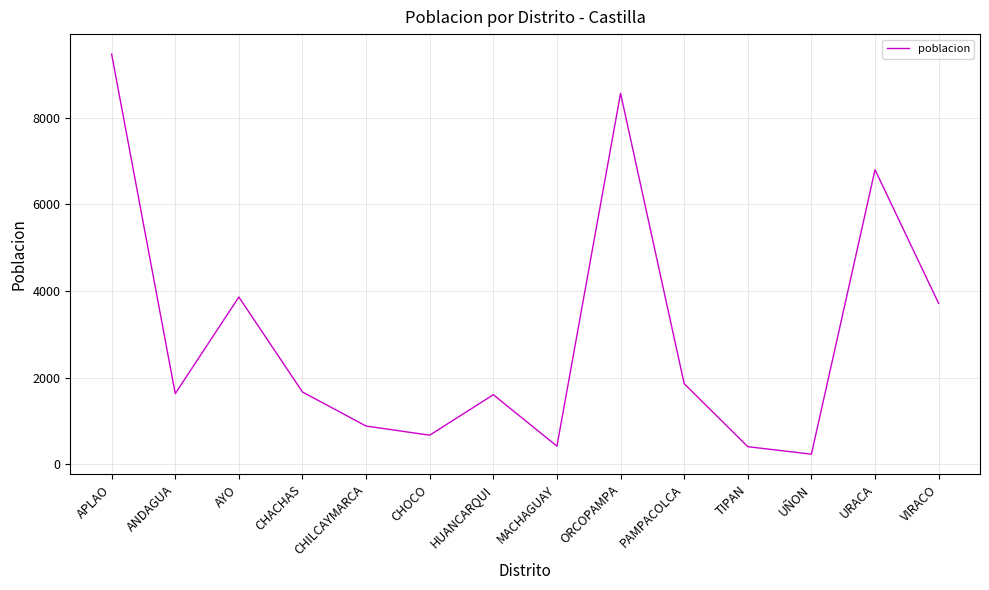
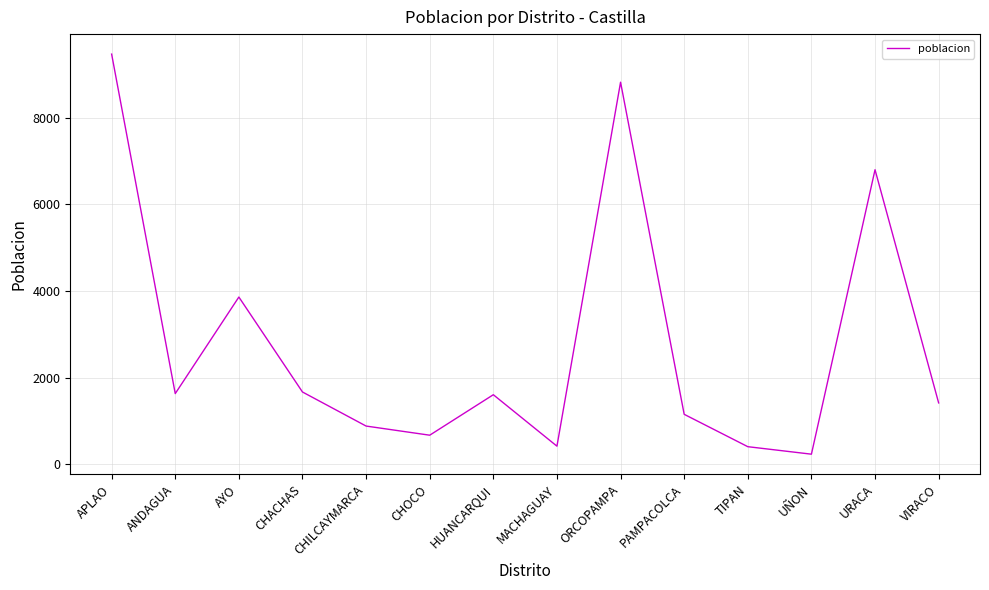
  {
    "APLAO": 9500,
    "ANDAGUA": 1600,
    "AYO": 3900,
    "CHACHAS": 1700,
    "CHILCAYMARCA": 900,
    "CHOCO": 700,
    "HUANCARQUI": 1600,
    "MACHAGUAY": 400,
-   "ORCOPAMPA": 8600,
-   "PAMPACOLCA": 1900,
+   "ORCOPAMPA": 8800,
+   "PAMPACOLCA": 1200,
    "TIPAN": 400,
    "UÑON": 200,
    "URACA": 6800,
-   "VIRACO": 3700
+   "VIRACO": 1400
  }
